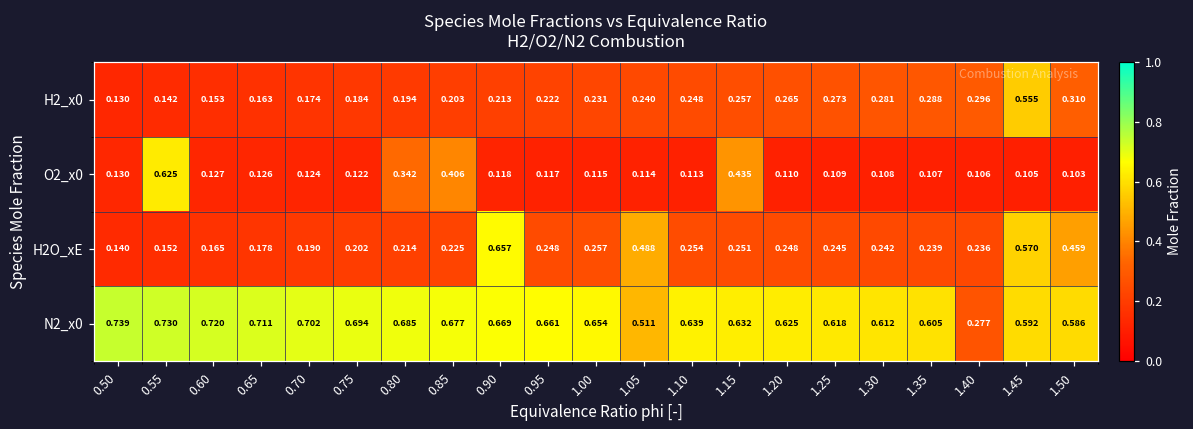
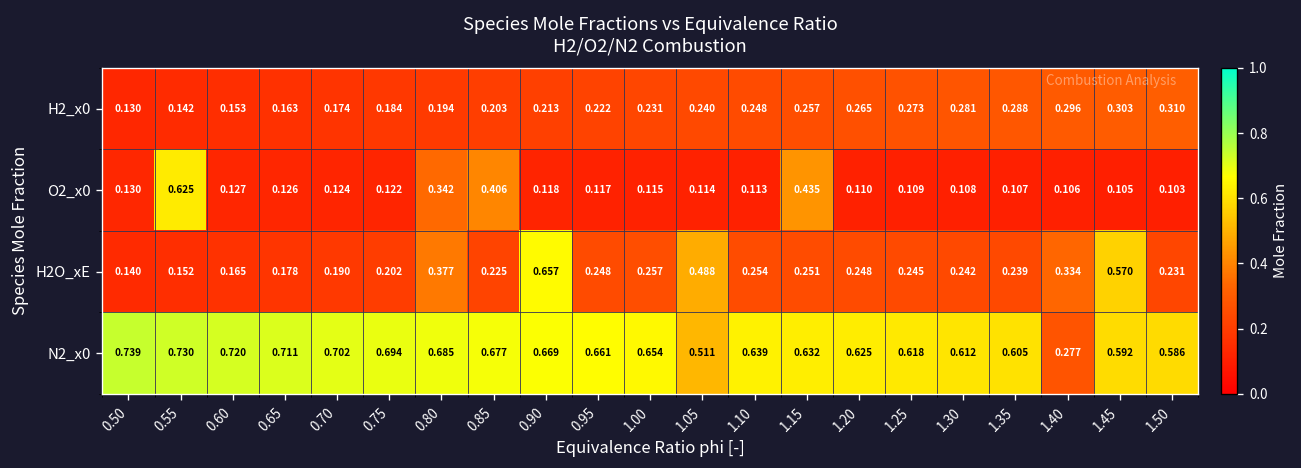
  {
    "H2_x0": {
      "0.50": 0.130,
      "0.55": 0.142,
      "0.60": 0.153,
      "0.65": 0.163,
      "0.70": 0.174,
      "0.75": 0.184,
      "0.80": 0.194,
      "0.85": 0.203,
      "0.90": 0.213,
      "0.95": 0.222,
      "1.00": 0.231,
      "1.05": 0.240,
      "1.10": 0.248,
      "1.15": 0.257,
      "1.20": 0.265,
      "1.25": 0.273,
      "1.30": 0.281,
      "1.35": 0.288,
      "1.40": 0.296,
-     "1.45": 0.555,
+     "1.45": 0.303,
      "1.50": 0.310
    },
    "O2_x0": {
      "0.50": 0.130,
      "0.55": 0.625,
      "0.60": 0.127,
      "0.65": 0.126,
      "0.70": 0.124,
      "0.75": 0.122,
      "0.80": 0.342,
      "0.85": 0.406,
      "0.90": 0.118,
      "0.95": 0.117,
      "1.00": 0.115,
      "1.05": 0.114,
      "1.10": 0.113,
      "1.15": 0.435,
      "1.20": 0.110,
      "1.25": 0.109,
      "1.30": 0.108,
      "1.35": 0.107,
      "1.40": 0.106,
      "1.45": 0.105,
      "1.50": 0.103
    },
    "H2O_xE": {
      "0.50": 0.140,
      "0.55": 0.152,
      "0.60": 0.165,
      "0.65": 0.178,
      "0.70": 0.190,
      "0.75": 0.202,
-     "0.80": 0.214,
+     "0.80": 0.377,
      "0.85": 0.225,
      "0.90": 0.657,
      "0.95": 0.248,
      "1.00": 0.257,
      "1.05": 0.488,
      "1.10": 0.254,
      "1.15": 0.251,
      "1.20": 0.248,
      "1.25": 0.245,
      "1.30": 0.242,
      "1.35": 0.239,
-     "1.40": 0.236,
+     "1.40": 0.334,
      "1.45": 0.570,
-     "1.50": 0.459
+     "1.50": 0.231
    },
    "N2_x0": {
      "0.50": 0.739,
      "0.55": 0.730,
      "0.60": 0.720,
      "0.65": 0.711,
      "0.70": 0.702,
      "0.75": 0.694,
      "0.80": 0.685,
      "0.85": 0.677,
      "0.90": 0.669,
      "0.95": 0.661,
      "1.00": 0.654,
      "1.05": 0.511,
      "1.10": 0.639,
      "1.15": 0.632,
      "1.20": 0.625,
      "1.25": 0.618,
      "1.30": 0.612,
      "1.35": 0.605,
      "1.40": 0.277,
      "1.45": 0.592,
      "1.50": 0.586
    }
  }
